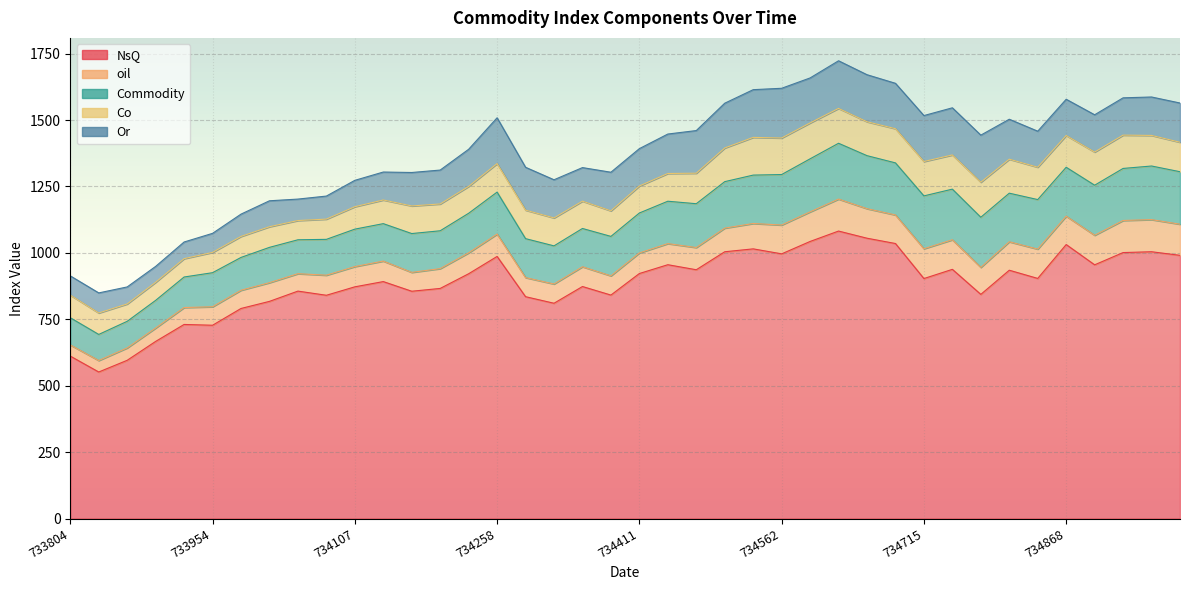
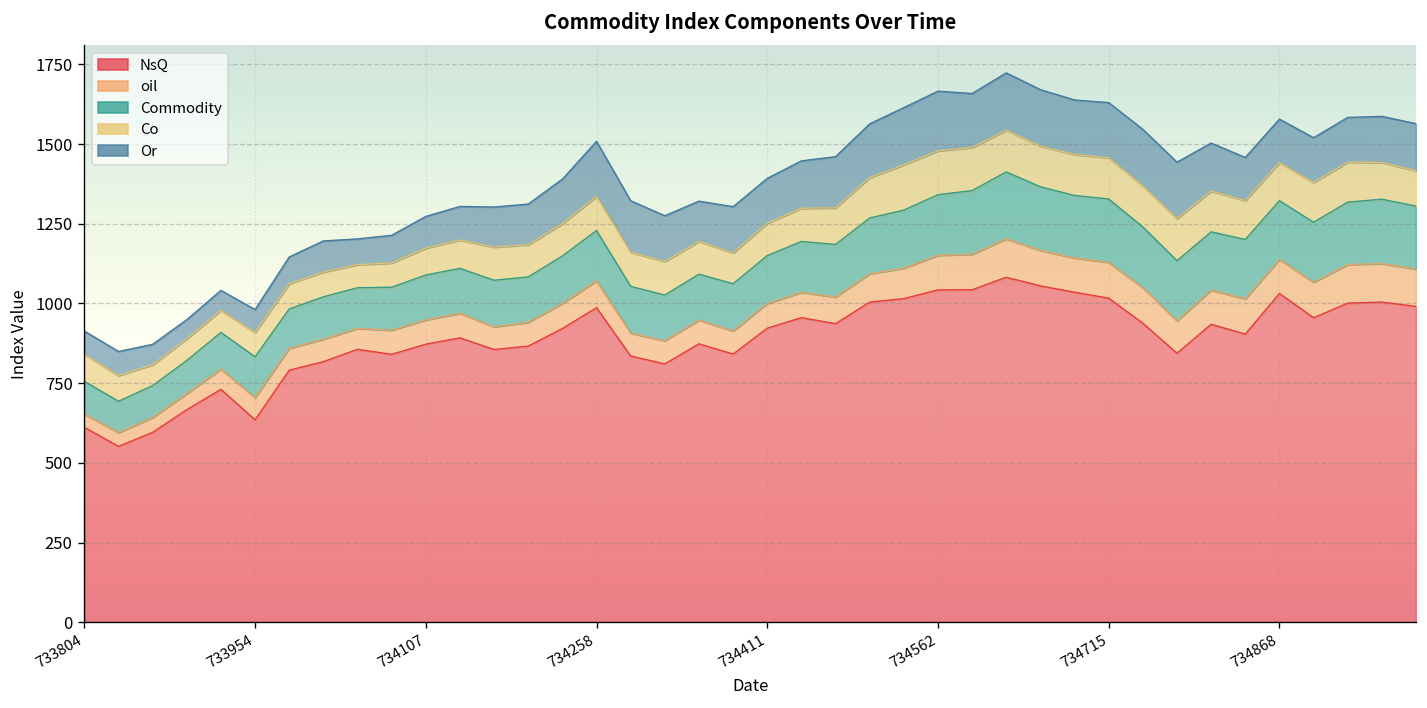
  {
    "NsQ": {
      "733804": 610,
-     "733954": 730,
+     "733954": 630,
      "734107": 870,
      "734258": 990,
      "734411": 920,
-     "734562": 1000,
-     "734715": 900,
+     "734562": 1040,
+     "734715": 1020,
      "734868": 1030
    }
  }
